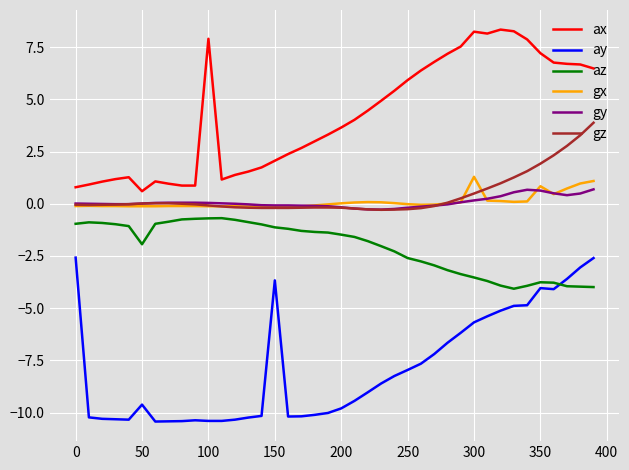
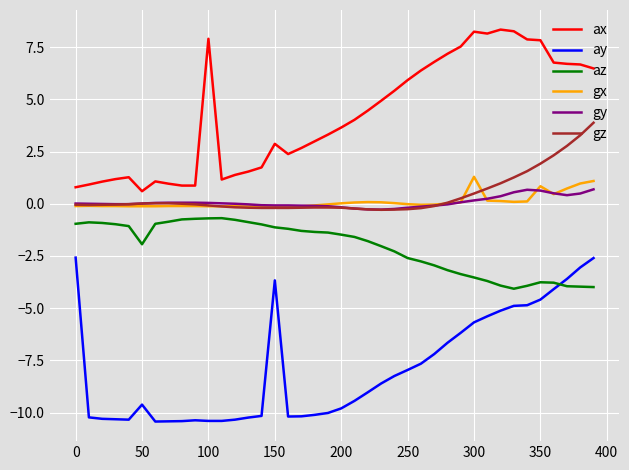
  {
    "ax": {
      "0": 0.8,
      "50": 0.6,
      "100": 7.9,
-     "150": 2.1,
+     "150": 2.9,
      "200": 3.7,
      "250": 5.9,
      "300": 8.2,
-     "350": 7.2
+     "350": 7.8
    },
    "ay": {
      "0": -2.6,
      "50": -9.6,
      "100": -10.4,
      "150": -3.7,
      "200": -9.8,
      "250": -8.0,
      "300": -5.7,
-     "350": -4.0
+     "350": -4.6
    },
    "az": {
      "0": -1.0,
      "50": -1.9,
      "100": -0.7,
      "150": -1.1,
      "200": -1.5,
      "250": -2.6,
      "300": -3.5,
      "350": -3.8
    },
    "gx": {
      "50": -0.1,
      "200": 0.0,
      "250": 0.0,
      "300": 1.3,
      "350": 0.8
    },
    "gy": {
      "300": 0.2,
      "350": 0.6
    },
    "gz": {
      "300": 0.5,
      "350": 1.9
    }
  }
